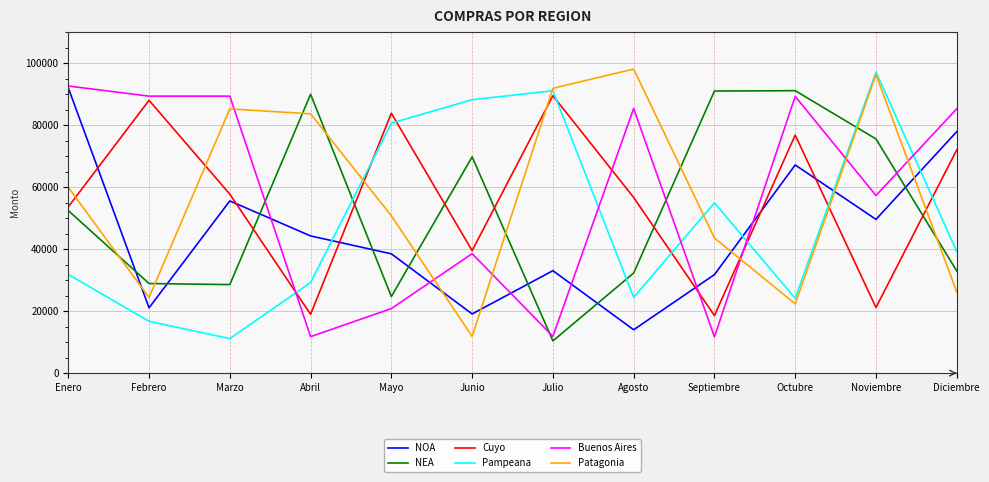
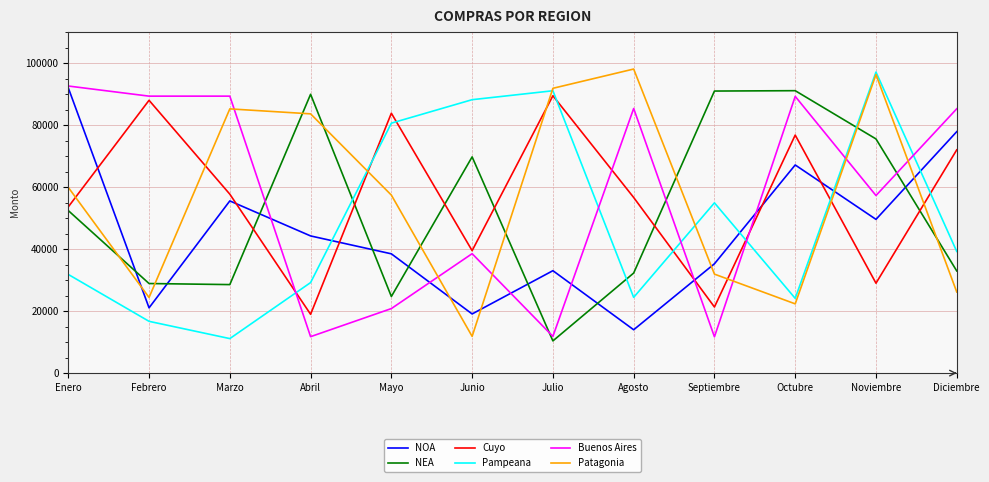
  {
    "NOA": {
      "Febrero": 21000,
      "Marzo": 56000,
      "Abril": 44000,
      "Mayo": 38000,
      "Junio": 19000,
      "Julio": 33000,
      "Agosto": 14000,
-     "Septiembre": 32000,
+     "Septiembre": 35000,
      "Octubre": 67000,
      "Noviembre": 50000,
      "Diciembre": 78000
    },
    "NEA": {
      "Enero": 52000,
      "Febrero": 29000,
      "Marzo": 29000,
      "Abril": 90000,
      "Mayo": 25000,
      "Junio": 70000,
      "Julio": 10000,
      "Agosto": 32000,
      "Septiembre": 91000,
      "Octubre": 91000,
      "Noviembre": 76000,
      "Diciembre": 33000
    },
    "Cuyo": {
      "Enero": 54000,
      "Febrero": 88000,
      "Marzo": 58000,
      "Abril": 19000,
      "Mayo": 84000,
      "Junio": 39000,
      "Julio": 89000,
      "Agosto": 57000,
-     "Septiembre": 19000,
+     "Septiembre": 21000,
      "Octubre": 77000,
-     "Noviembre": 21000,
+     "Noviembre": 29000,
      "Diciembre": 72000
    },
    "Pampeana": {
      "Enero": 32000,
      "Febrero": 17000,
      "Marzo": 11000,
      "Abril": 29000,
      "Mayo": 81000,
      "Junio": 88000,
      "Agosto": 24000,
      "Septiembre": 55000,
      "Octubre": 24000,
      "Diciembre": 39000
    },
    "Buenos Aires": {
      "Febrero": 89000,
      "Marzo": 89000,
      "Abril": 12000,
      "Mayo": 21000,
      "Junio": 39000,
      "Julio": 12000,
      "Agosto": 85000,
      "Septiembre": 12000,
      "Octubre": 89000,
      "Noviembre": 57000,
      "Diciembre": 85000
    },
    "Patagonia": {
      "Enero": 60000,
      "Febrero": 24000,
      "Marzo": 85000,
      "Abril": 84000,
-     "Mayo": 51000,
+     "Mayo": 57000,
      "Junio": 12000,
      "Agosto": 98000,
-     "Septiembre": 44000,
+     "Septiembre": 32000,
      "Octubre": 22000,
      "Diciembre": 26000
    }
  }
